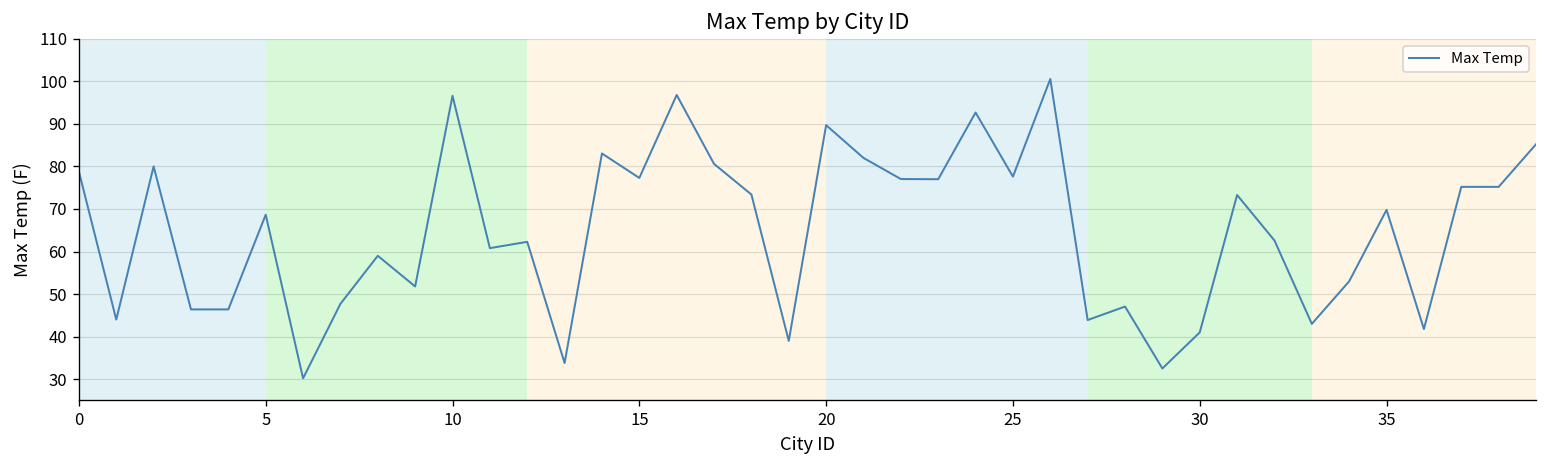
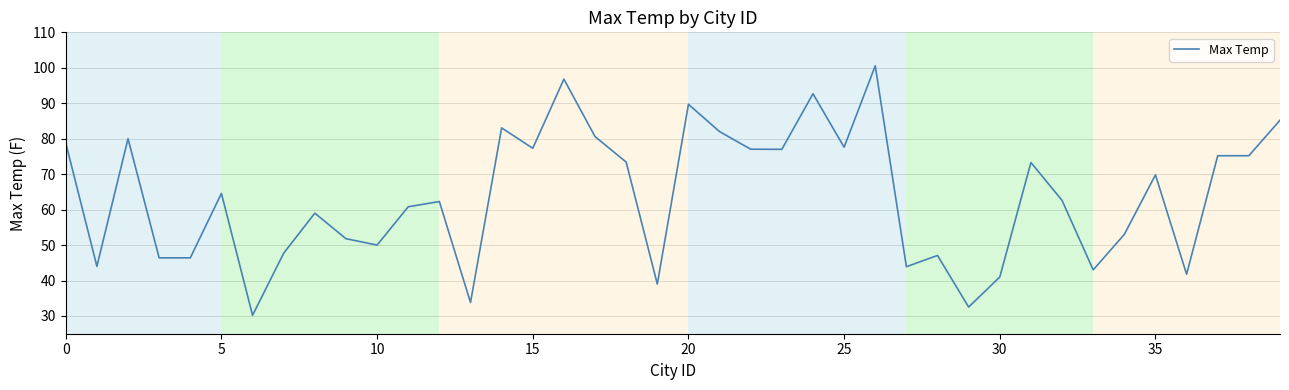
  {
    "0": 79,
-   "5": 69,
-   "10": 97,
+   "5": 65,
+   "10": 50,
    "15": 77,
    "20": 90,
    "25": 78,
    "30": 41,
    "35": 70
  }
